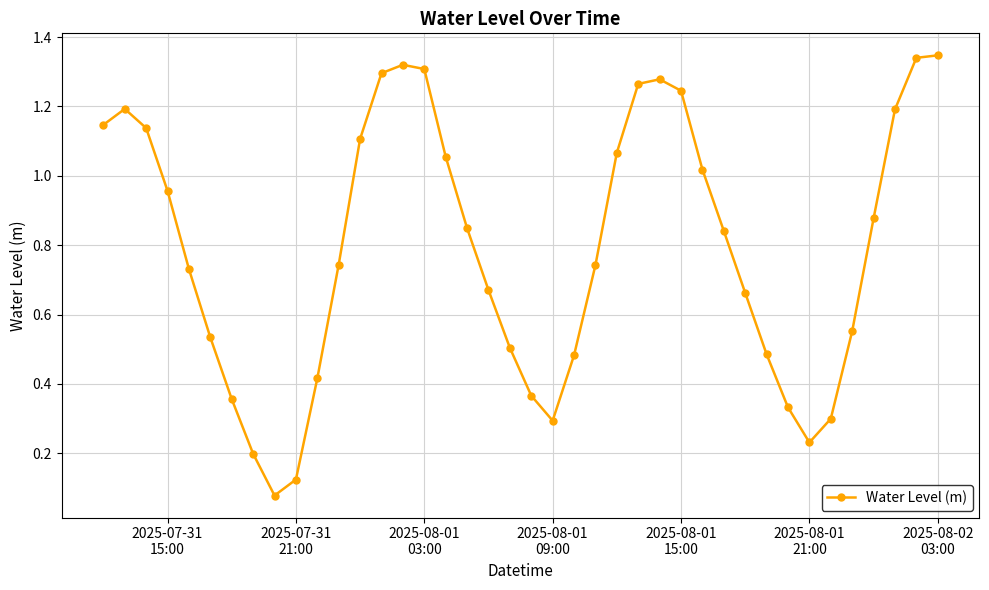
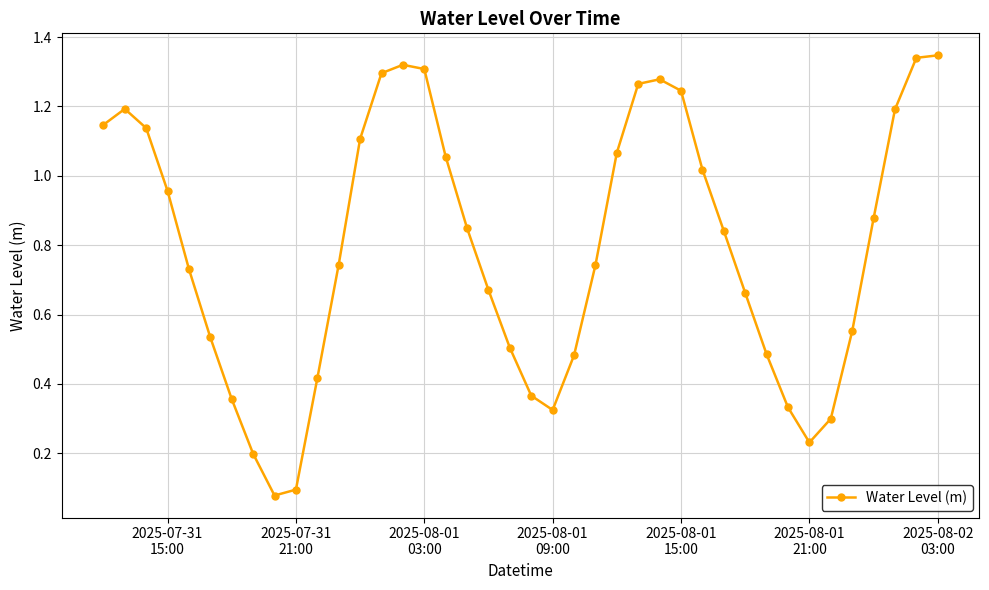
  {
    "2025-07-31 15:00": 0.96,
-   "2025-07-31 21:00": 0.12,
+   "2025-07-31 21:00": 0.10,
    "2025-08-01 03:00": 1.31,
-   "2025-08-01 09:00": 0.29,
+   "2025-08-01 09:00": 0.32,
    "2025-08-01 15:00": 1.25,
    "2025-08-01 21:00": 0.23,
    "2025-08-02 03:00": 1.35
  }
